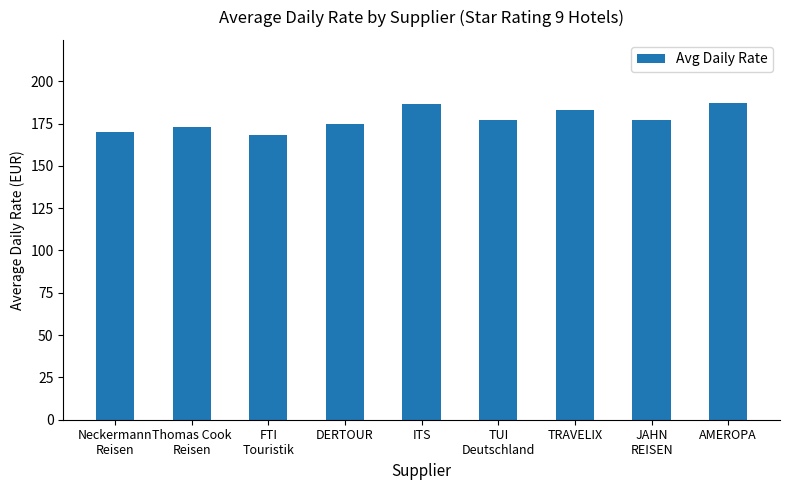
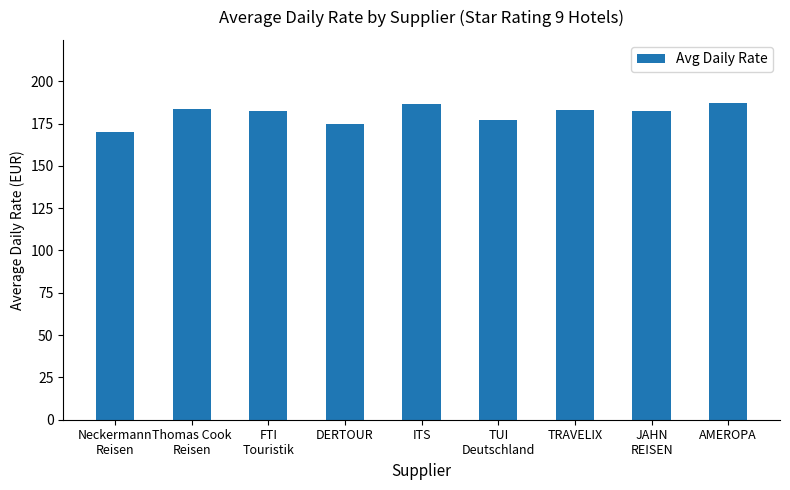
  {
    "Neckermann Reisen": 170,
-   "Thomas Cook Reisen": 173,
-   "FTI Touristik": 168,
+   "Thomas Cook Reisen": 183,
+   "FTI Touristik": 183,
    "DERTOUR": 175,
    "ITS": 186,
    "TUI Deutschland": 177,
    "TRAVELIX": 183,
-   "JAHN REISEN": 177,
+   "JAHN REISEN": 182,
    "AMEROPA": 187
  }
